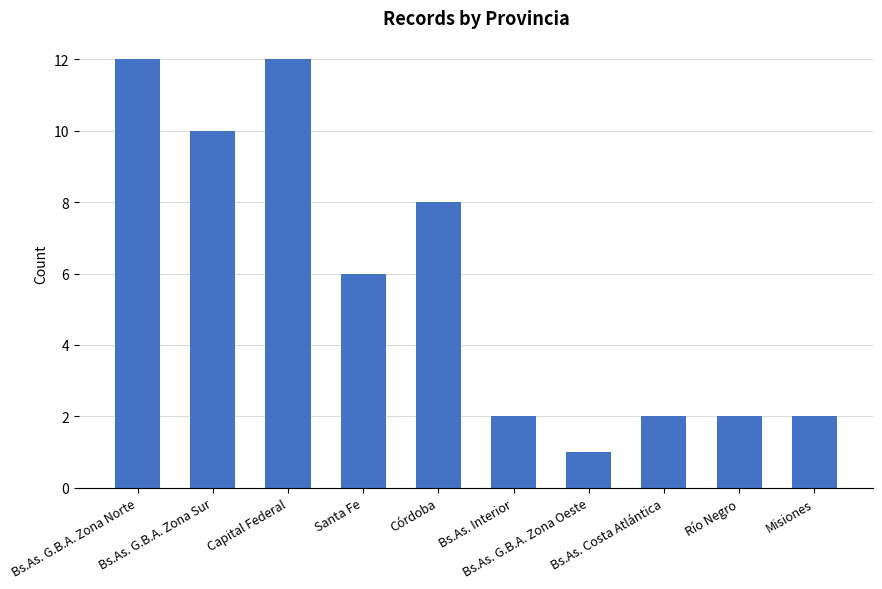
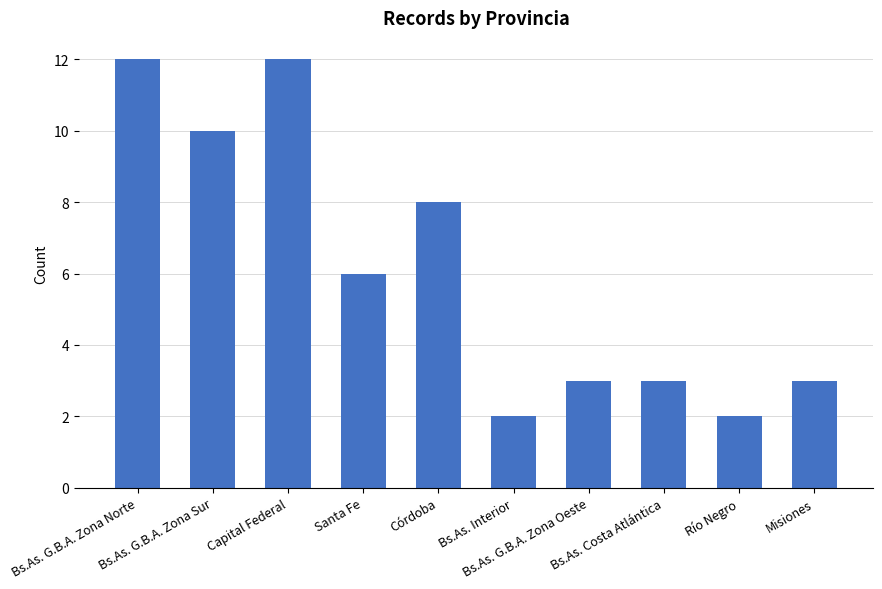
  {
    "Bs.As. G.B.A. Zona Norte": 12,
    "Bs.As. G.B.A. Zona Sur": 10,
    "Capital Federal": 12,
    "Santa Fe": 6,
    "Córdoba": 8,
    "Bs.As. Interior": 2,
-   "Bs.As. G.B.A. Zona Oeste": 1,
-   "Bs.As. Costa Atlántica": 2,
+   "Bs.As. G.B.A. Zona Oeste": 3,
+   "Bs.As. Costa Atlántica": 3,
    "Río Negro": 2,
-   "Misiones": 2
+   "Misiones": 3
  }
